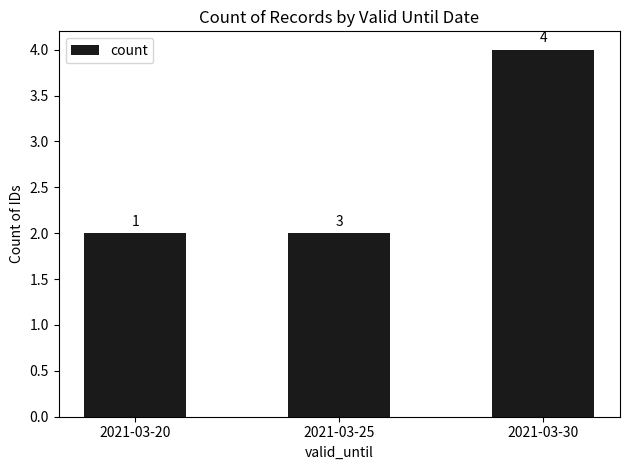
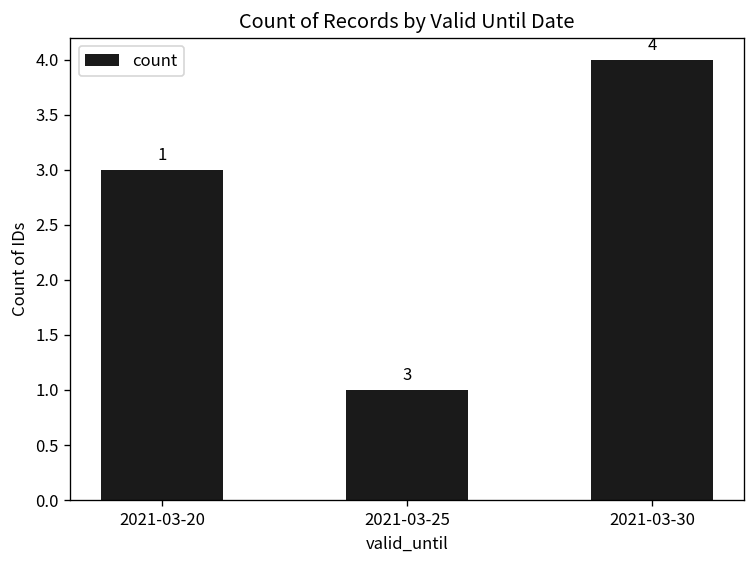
  {
-   "2021-03-20": 2,
-   "2021-03-25": 2
+   "2021-03-20": 3,
+   "2021-03-25": 1
  }
